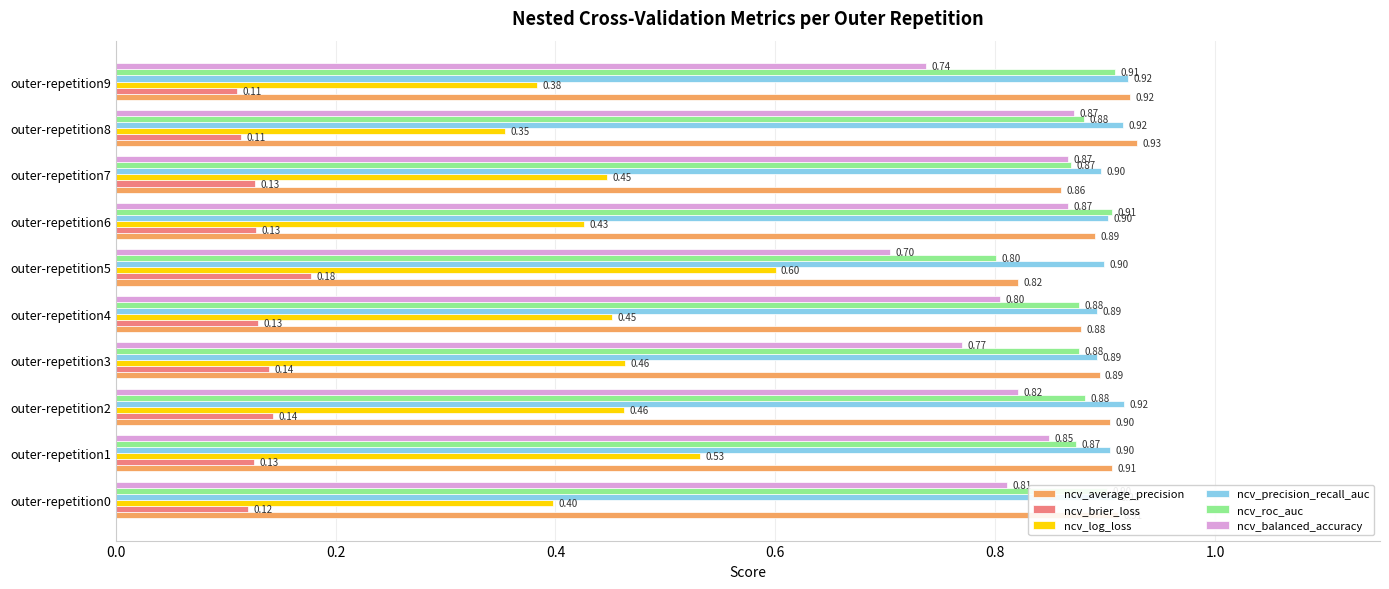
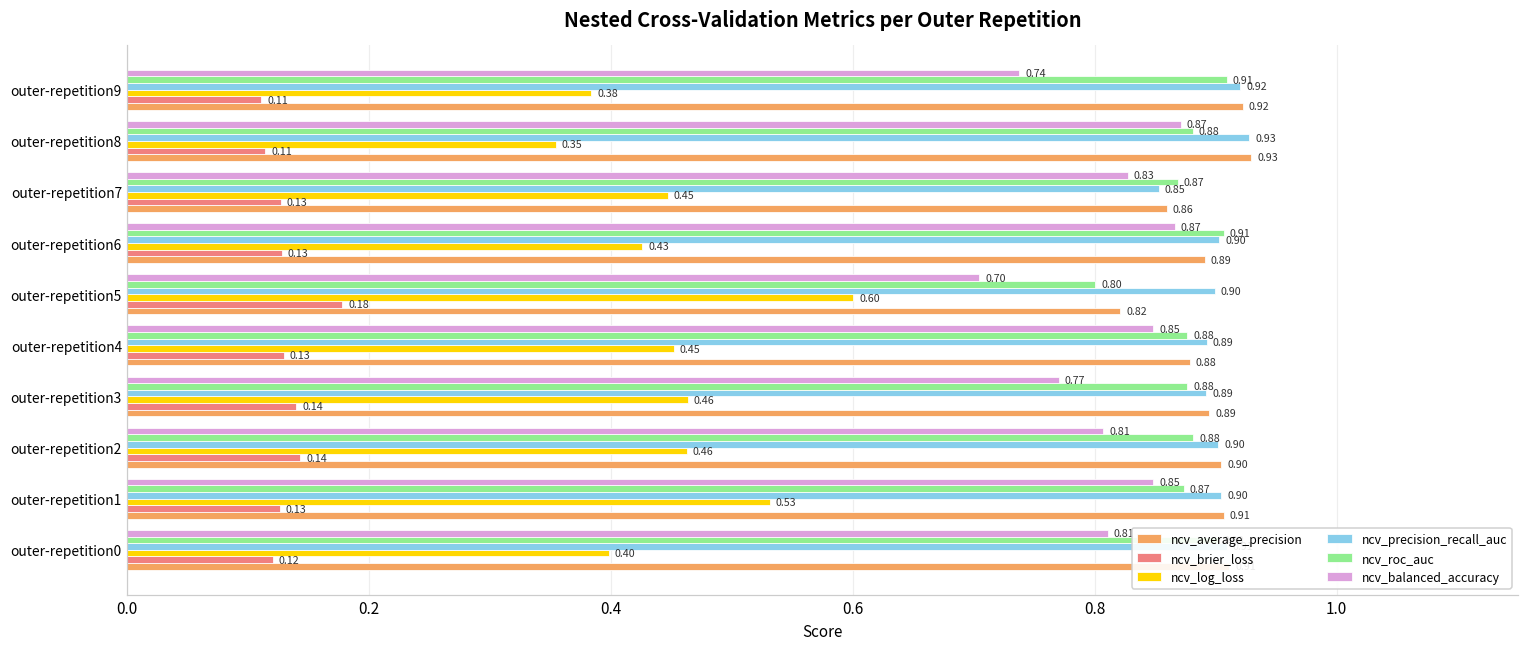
  {
    "ncv_log_loss": {
      "outer-repetition9": 0.38,
      "outer-repetition8": 0.35,
      "outer-repetition7": 0.45,
      "outer-repetition6": 0.43,
      "outer-repetition5": 0.60,
      "outer-repetition4": 0.45,
      "outer-repetition3": 0.46,
      "outer-repetition2": 0.46,
      "outer-repetition1": 0.53,
      "outer-repetition0": 0.40
    },
    "ncv_precision_recall_auc": {
      "outer-repetition9": 0.92,
-     "outer-repetition8": 0.92,
-     "outer-repetition7": 0.90,
+     "outer-repetition8": 0.93,
+     "outer-repetition7": 0.85,
      "outer-repetition5": 0.90,
      "outer-repetition4": 0.89,
      "outer-repetition3": 0.89,
-     "outer-repetition2": 0.92,
+     "outer-repetition2": 0.90,
      "outer-repetition1": 0.90
    },
    "ncv_roc_auc": {
      "outer-repetition9": 0.91,
      "outer-repetition7": 0.87,
      "outer-repetition5": 0.80,
      "outer-repetition4": 0.88,
      "outer-repetition3": 0.88,
      "outer-repetition2": 0.88,
      "outer-repetition1": 0.87
    },
    "ncv_balanced_accuracy": {
      "outer-repetition9": 0.74,
-     "outer-repetition7": 0.87,
+     "outer-repetition7": 0.83,
      "outer-repetition6": 0.87,
      "outer-repetition5": 0.70,
-     "outer-repetition4": 0.80,
+     "outer-repetition4": 0.85,
      "outer-repetition3": 0.77,
-     "outer-repetition2": 0.82,
+     "outer-repetition2": 0.81,
      "outer-repetition1": 0.85
    }
  }
